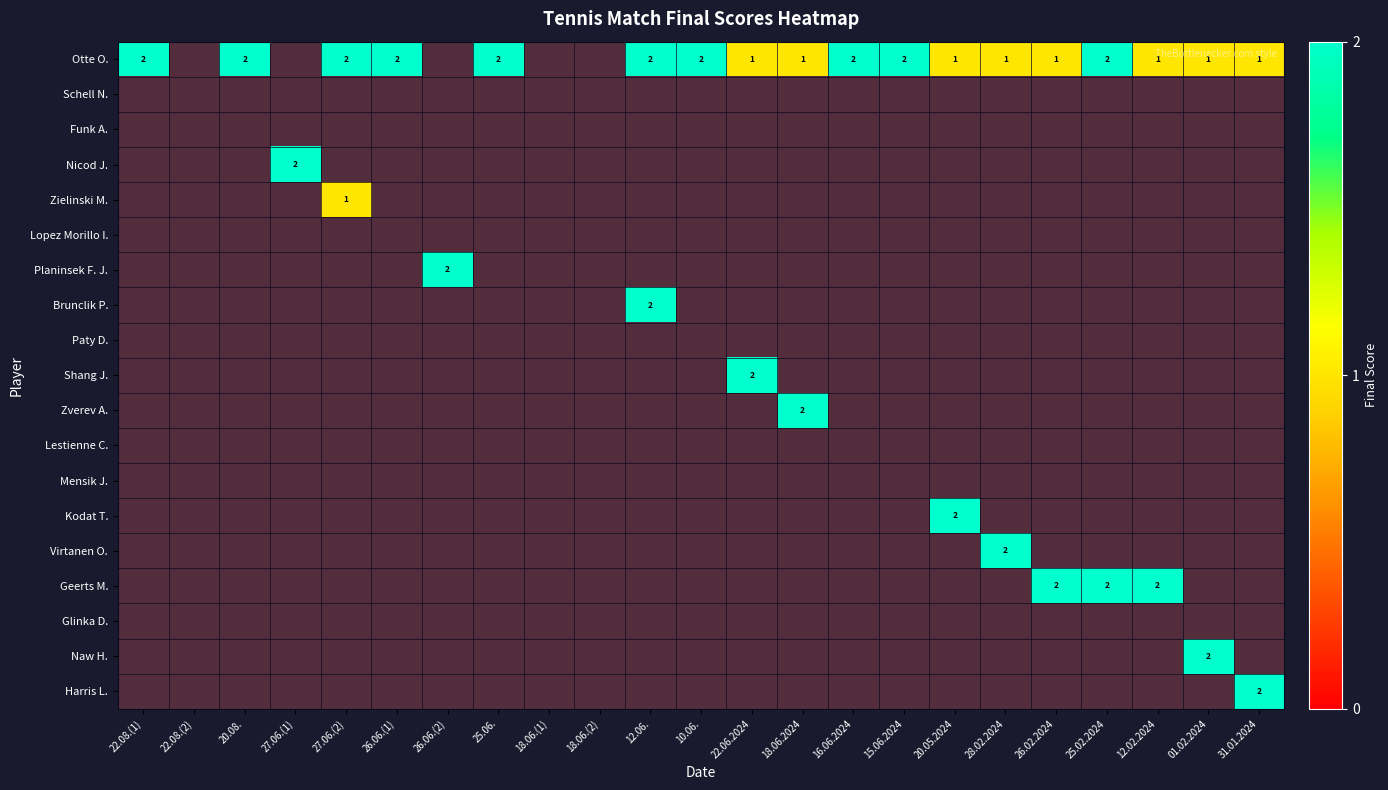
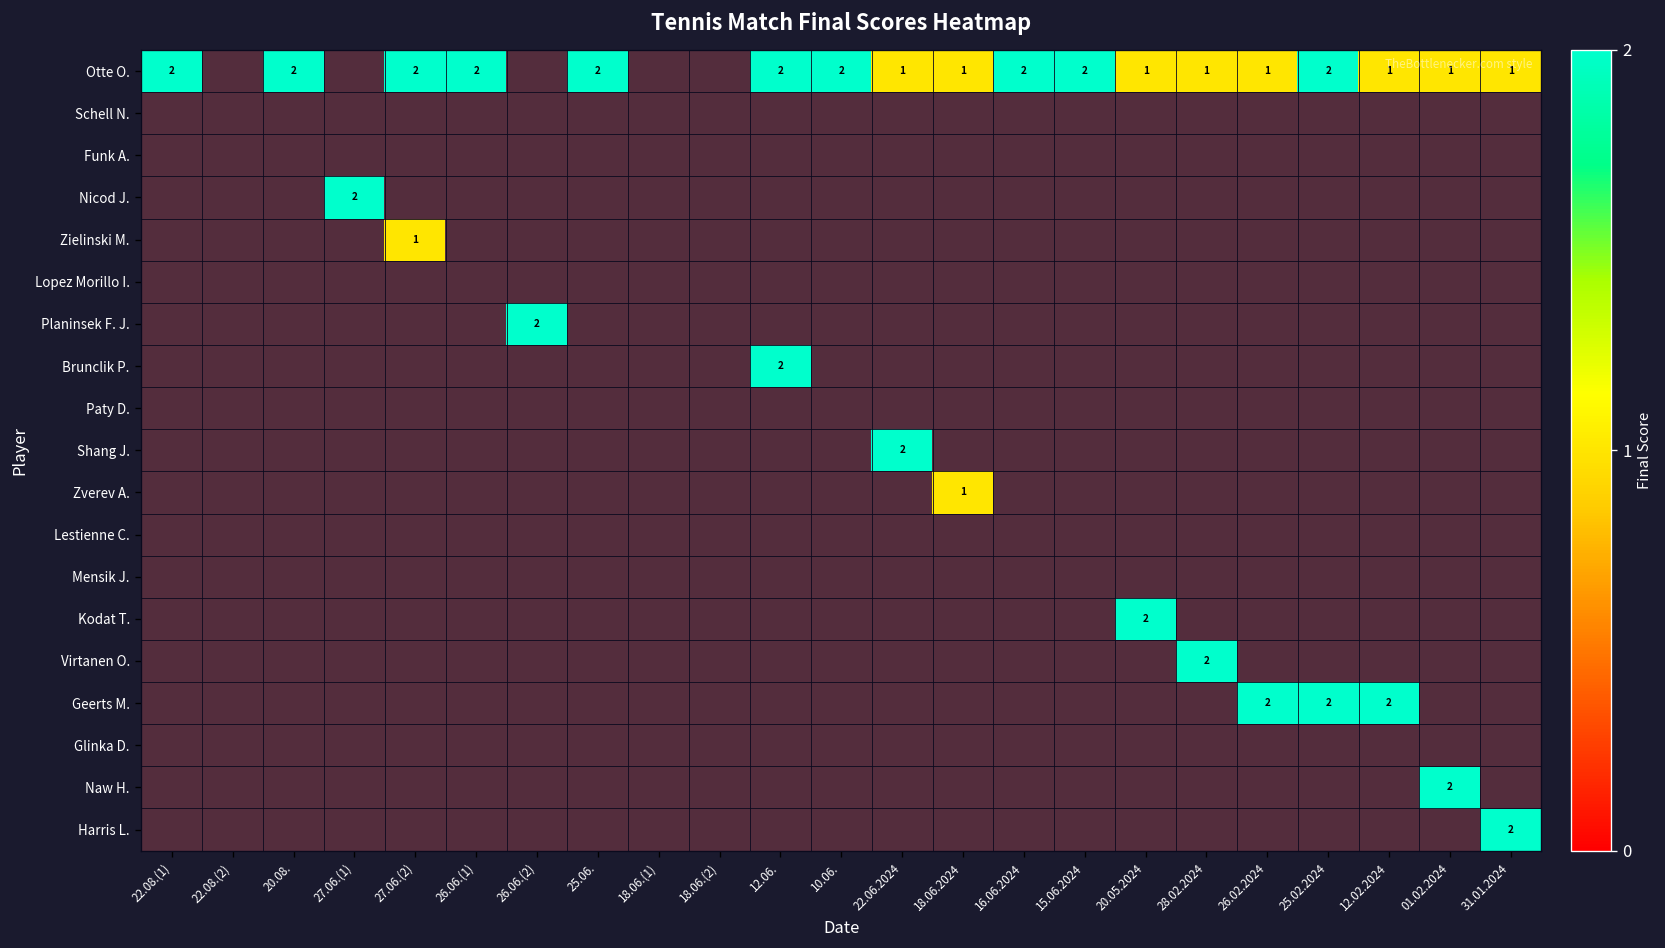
  {
    "Otte O.": {
      "22.08.(1)": 2,
      "20.08.": 2,
      "27.06.(2)": 2,
      "26.06.(1)": 2,
      "25.06.": 2,
      "12.06.": 2,
      "10.06.": 2,
      "22.06.2024": 1,
      "18.06.2024": 1,
      "16.06.2024": 2,
      "15.06.2024": 2,
      "20.05.2024": 1,
      "28.02.2024": 1,
      "26.02.2024": 1,
      "25.02.2024": 2
    },
    "Nicod J.": {
      "27.06.(1)": 2
    },
    "Zielinski M.": {
      "27.06.(2)": 1
    },
    "Planinsek F. J.": {
      "26.06.(2)": 2
    },
    "Brunclik P.": {
      "12.06.": 2
    },
    "Shang J.": {
      "22.06.2024": 2
    },
    "Zverev A.": {
-     "18.06.2024": 2
+     "18.06.2024": 1
    },
    "Kodat T.": {
      "20.05.2024": 2
    },
    "Virtanen O.": {
      "28.02.2024": 2
    },
    "Geerts M.": {
      "26.02.2024": 2,
      "25.02.2024": 2,
      "12.02.2024": 2
    },
    "Naw H.": {
      "01.02.2024": 2
    },
    "Harris L.": {
      "31.01.2024": 2
    }
  }
